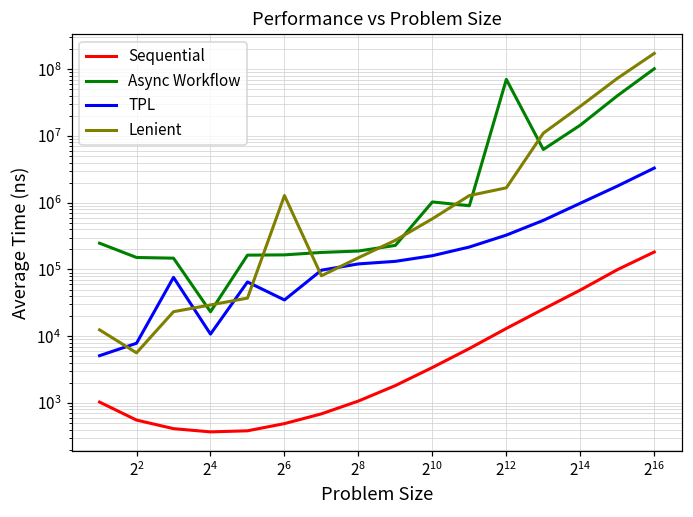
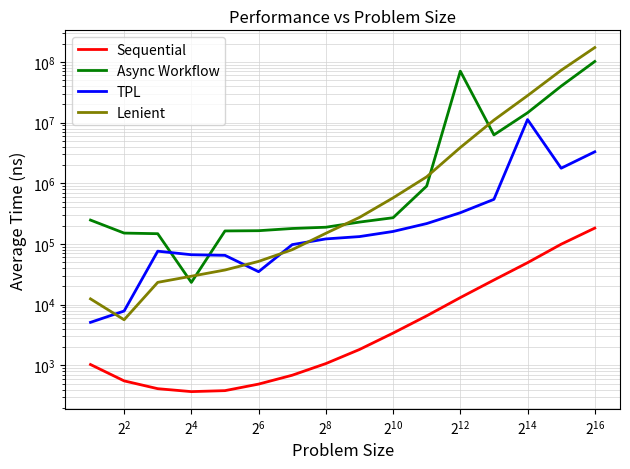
  {
    "Sequential": {
      "2^2": 600,
      "2^4": 400,
      "2^6": 500,
      "2^8": 1100,
      "2^10": 3000,
      "2^12": 13000,
      "2^14": 50000,
      "2^16": 180000
    },
    "Async Workflow": {
      "2^2": 150000,
      "2^4": 23000,
      "2^6": 170000,
      "2^8": 190000,
-     "2^10": 1000000,
+     "2^10": 300000,
      "2^12": 70000000,
      "2^14": 15000000,
      "2^16": 100000000
    },
    "TPL": {
      "2^2": 8000,
-     "2^4": 11000,
+     "2^4": 70000,
      "2^6": 30000,
      "2^8": 120000,
      "2^10": 160000,
      "2^12": 300000,
-     "2^14": 1000000,
+     "2^14": 11000000,
      "2^16": 3000000
    },
    "Lenient": {
      "2^2": 6000,
      "2^4": 30000,
-     "2^6": 1300000,
+     "2^6": 50000,
      "2^8": 150000,
      "2^10": 600000,
-     "2^12": 1700000,
+     "2^12": 4000000,
      "2^14": 30000000,
      "2^16": 170000000
    }
  }
